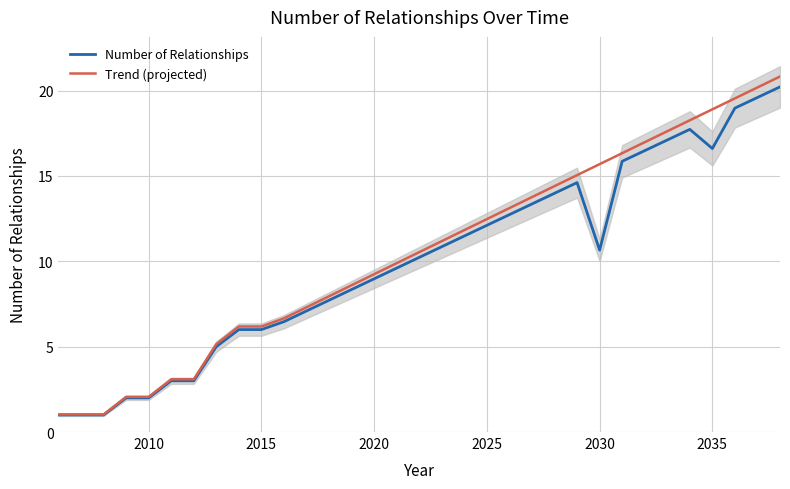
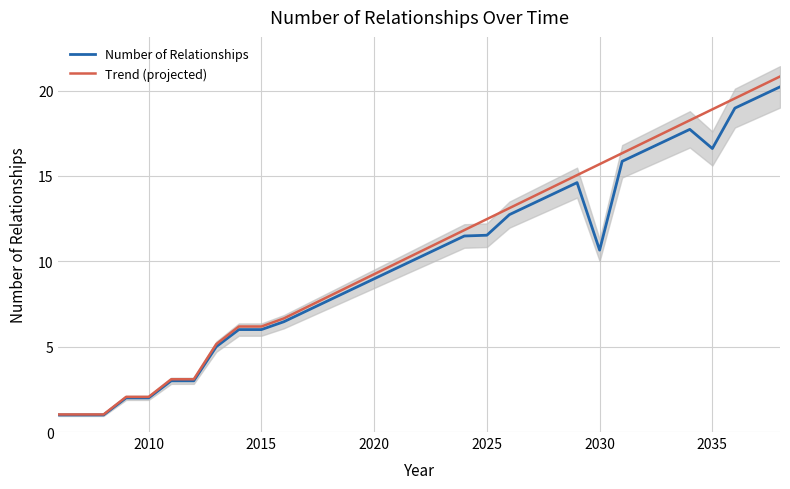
  {
    "Number of Relationships": {
      "2015": 6.0,
      "2020": 9.0,
-     "2025": 12.1,
+     "2025": 11.5,
      "2030": 10.7,
      "2035": 16.6
    },
    "Trend (projected)": {
      "2015": 6.2,
      "2020": 9.2,
      "2025": 12.5,
      "2030": 15.7,
      "2035": 18.9
    }
  }
